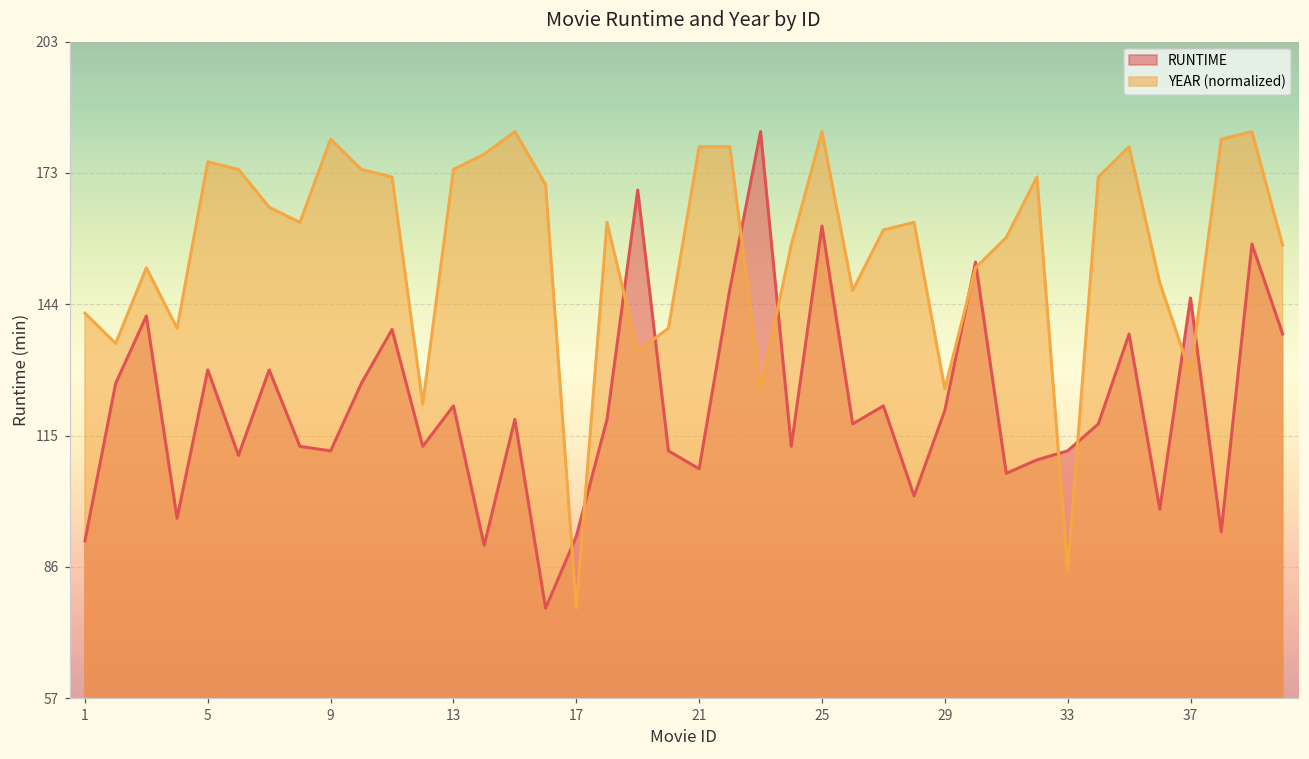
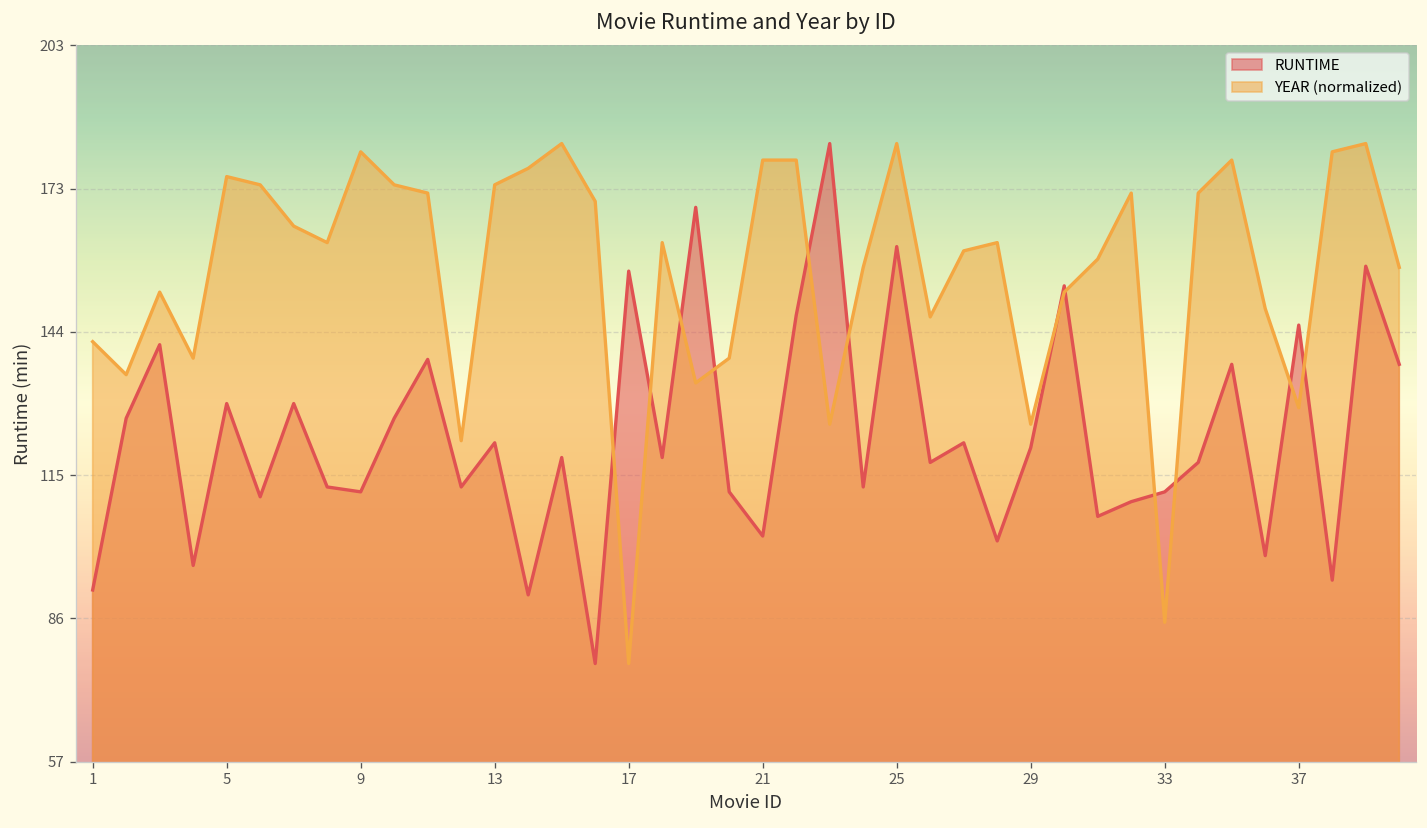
  {
    "RUNTIME": {
      "1": 92,
      "5": 130,
      "9": 112,
      "13": 122,
-     "17": 93,
-     "21": 108,
+     "17": 157,
+     "21": 103,
      "25": 162,
      "29": 121,
      "33": 112,
      "37": 146
    },
    "YEAR (normalized)": {
      "1": 143,
      "5": 176,
      "9": 181,
      "13": 175,
      "17": 77,
      "21": 180,
      "25": 183,
      "29": 126,
      "33": 85,
      "37": 129
    }
  }
